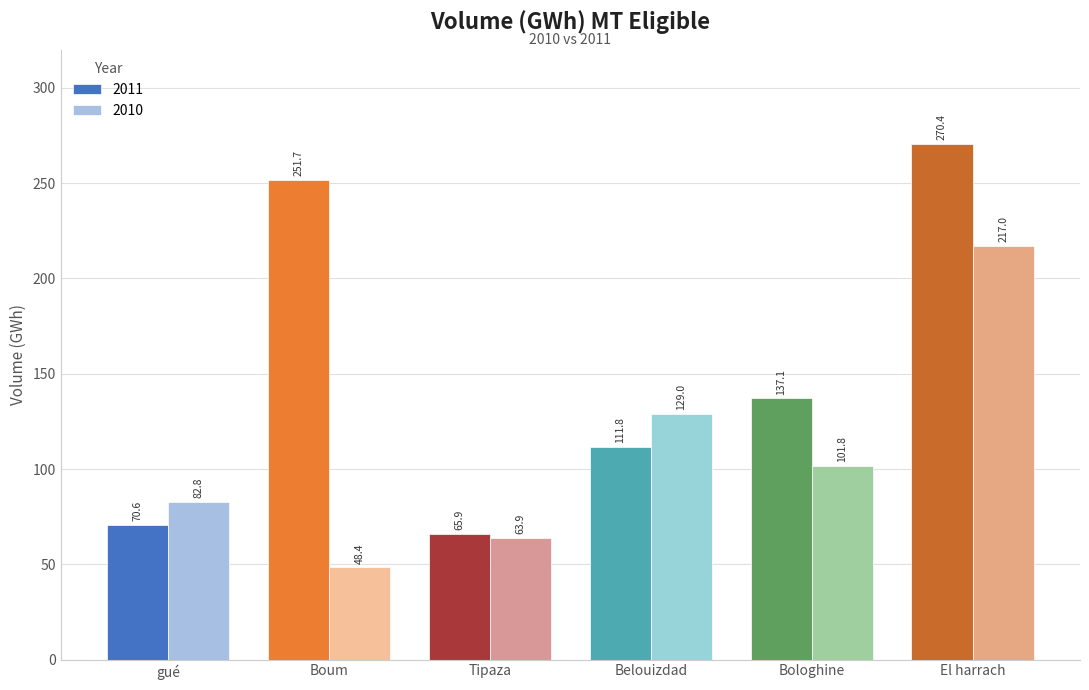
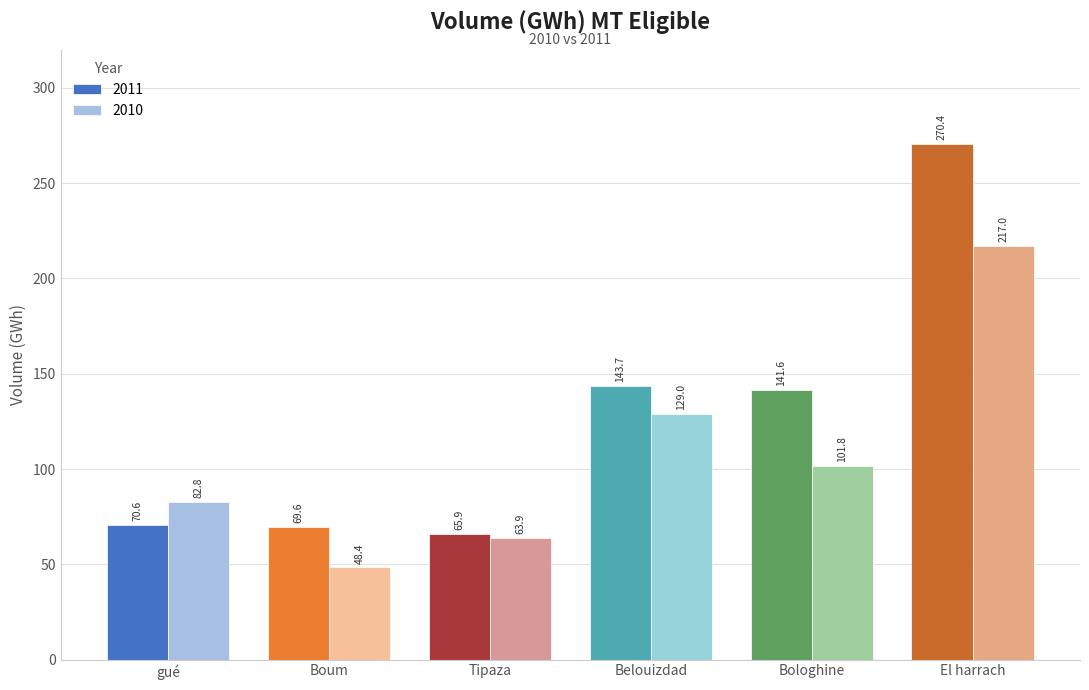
  {
    "2011": {
      "gué": 70.6,
-     "Boum": 251.7,
+     "Boum": 69.6,
      "Tipaza": 65.9,
-     "Belouizdad": 111.8,
-     "Bologhine": 137.1,
+     "Belouizdad": 143.7,
+     "Bologhine": 141.6,
      "El harrach": 270.4
    },
    "2010": {
      "gué": 82.8,
      "Boum": 48.4,
      "Tipaza": 63.9,
      "Belouizdad": 129.0,
      "Bologhine": 101.8,
      "El harrach": 217.0
    }
  }
